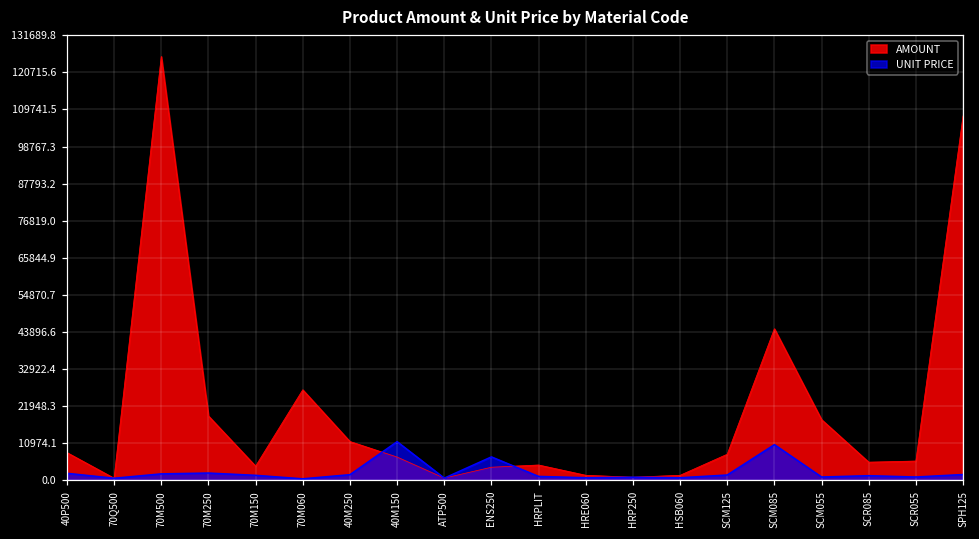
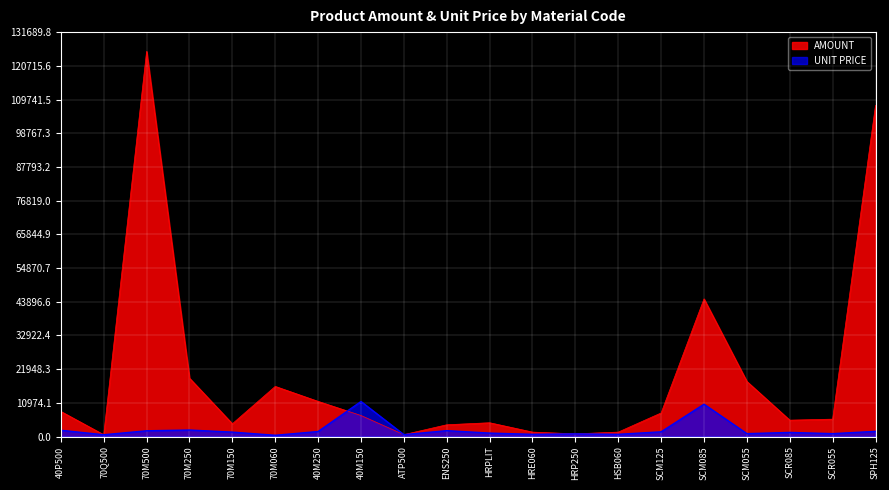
  {
    "AMOUNT": {
      "40P500": 8000,
      "70M500": 125000,
      "70M250": 19000,
      "70M150": 4000,
-     "70M060": 27000,
+     "70M060": 16000,
      "40M250": 11000,
      "40M150": 7000,
      "ENS250": 4000,
      "HRPLIT": 4000,
      "SCM125": 8000,
      "SCM085": 45000,
      "SCM055": 18000,
      "SCR085": 5000,
      "SCR055": 6000,
      "SPH125": 108000
    },
    "UNIT PRICE": {
      "40P500": 2000,
      "70M500": 2000,
      "70M250": 2000,
      "70M150": 1000,
      "70M060": 0,
      "40M250": 2000,
      "40M150": 11000,
-     "ENS250": 7000,
+     "ENS250": 2000,
      "HRPLIT": 1000,
      "SCM125": 2000,
      "SCM085": 11000,
      "SCM055": 1000,
      "SCR085": 1000,
      "SCR055": 1000,
      "SPH125": 2000
    }
  }
